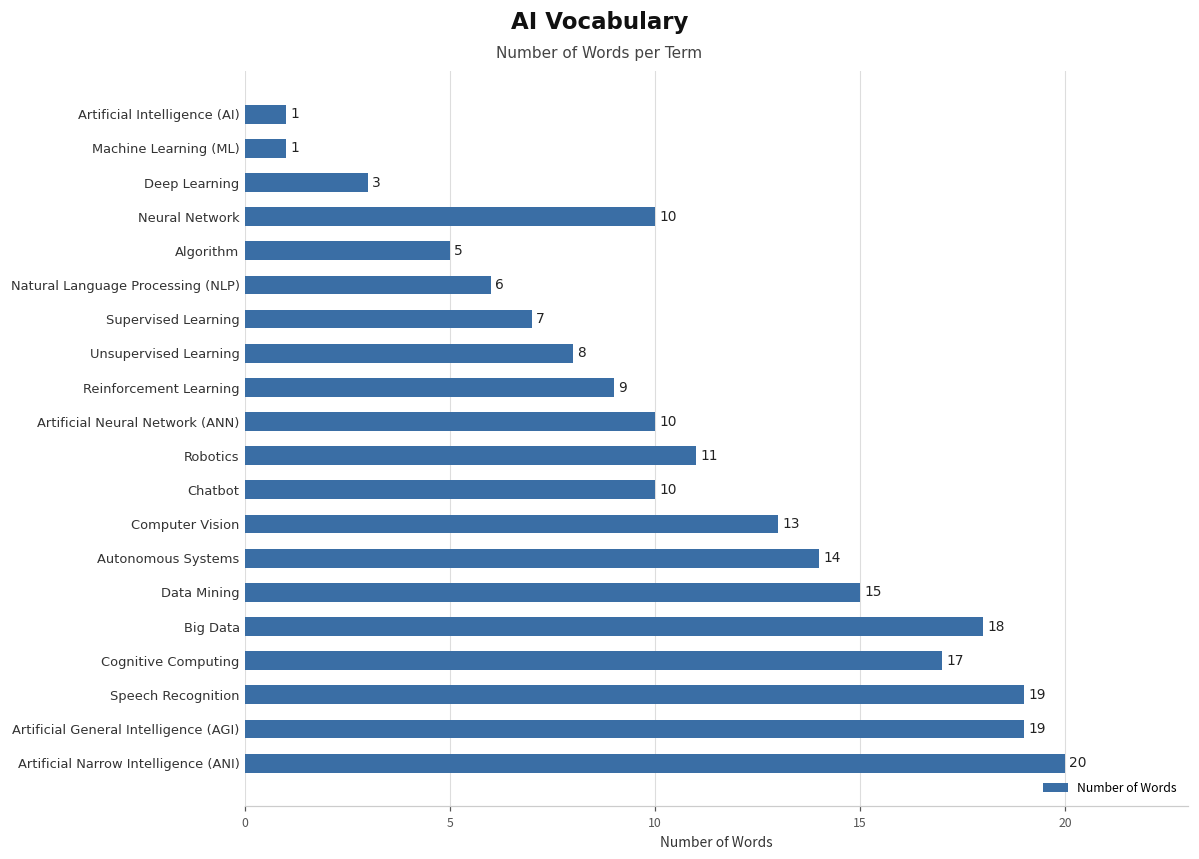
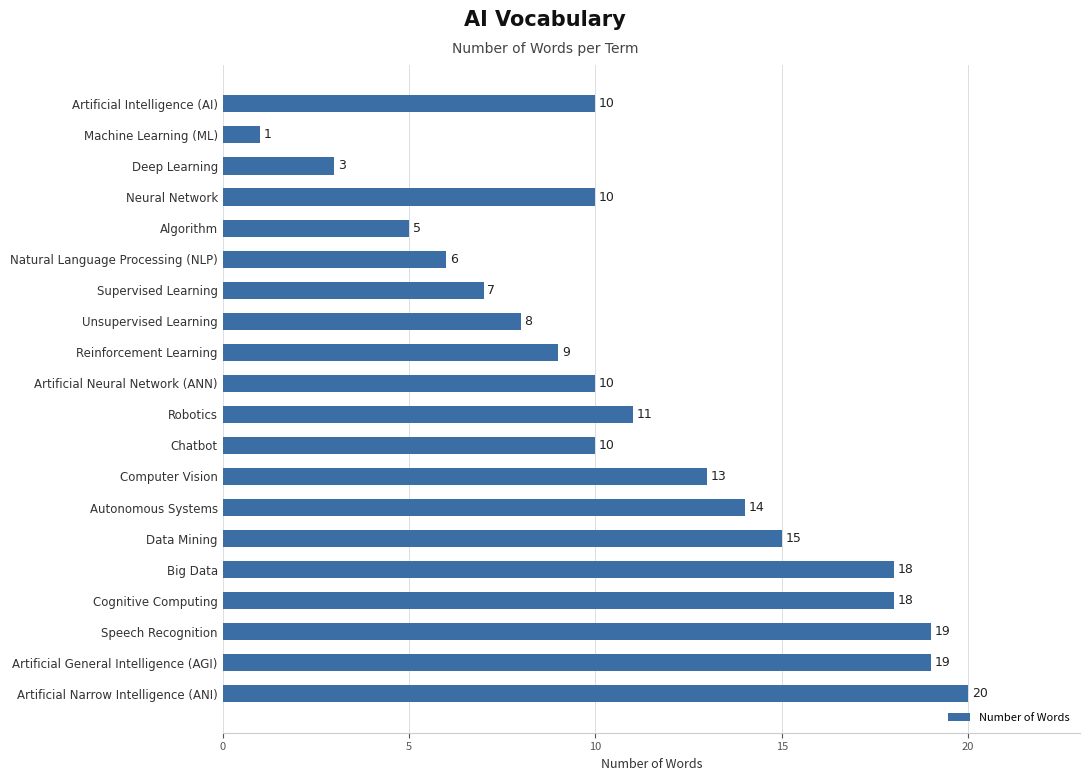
  {
-   "Artificial Intelligence (AI)": 1,
+   "Artificial Intelligence (AI)": 10,
    "Machine Learning (ML)": 1,
    "Deep Learning": 3,
    "Neural Network": 10,
    "Algorithm": 5,
    "Natural Language Processing (NLP)": 6,
    "Supervised Learning": 7,
    "Unsupervised Learning": 8,
    "Reinforcement Learning": 9,
    "Artificial Neural Network (ANN)": 10,
    "Robotics": 11,
    "Chatbot": 10,
    "Computer Vision": 13,
    "Autonomous Systems": 14,
    "Data Mining": 15,
    "Big Data": 18,
-   "Cognitive Computing": 17,
+   "Cognitive Computing": 18,
    "Speech Recognition": 19,
    "Artificial General Intelligence (AGI)": 19,
    "Artificial Narrow Intelligence (ANI)": 20
  }
